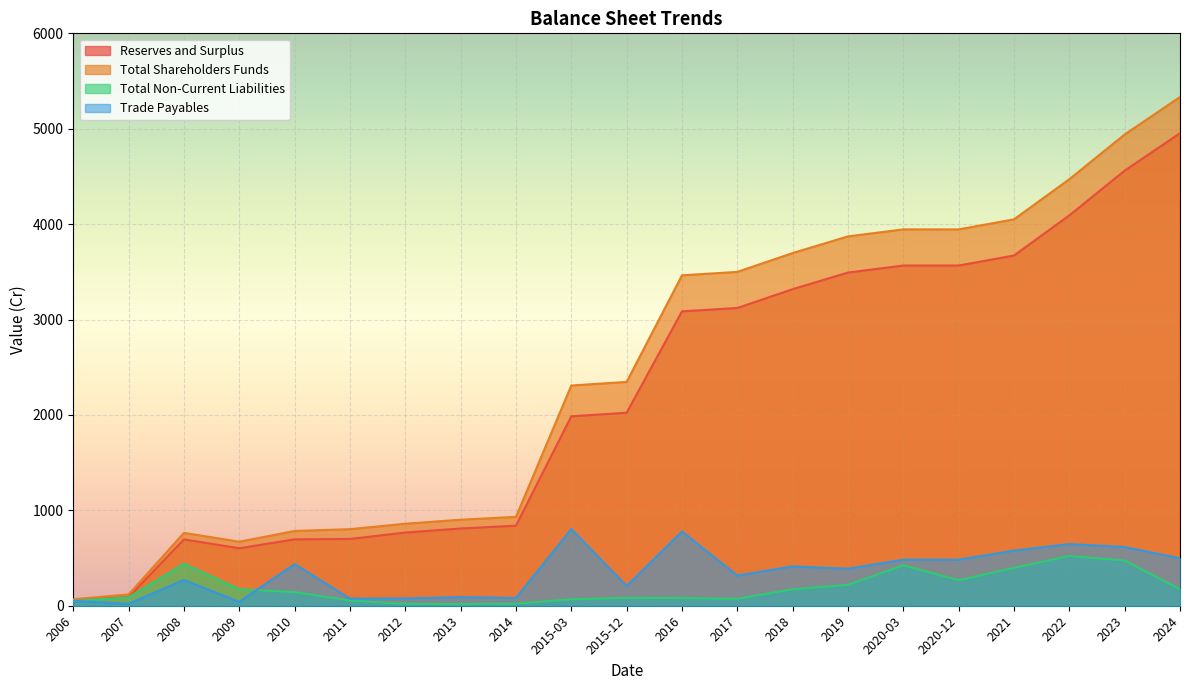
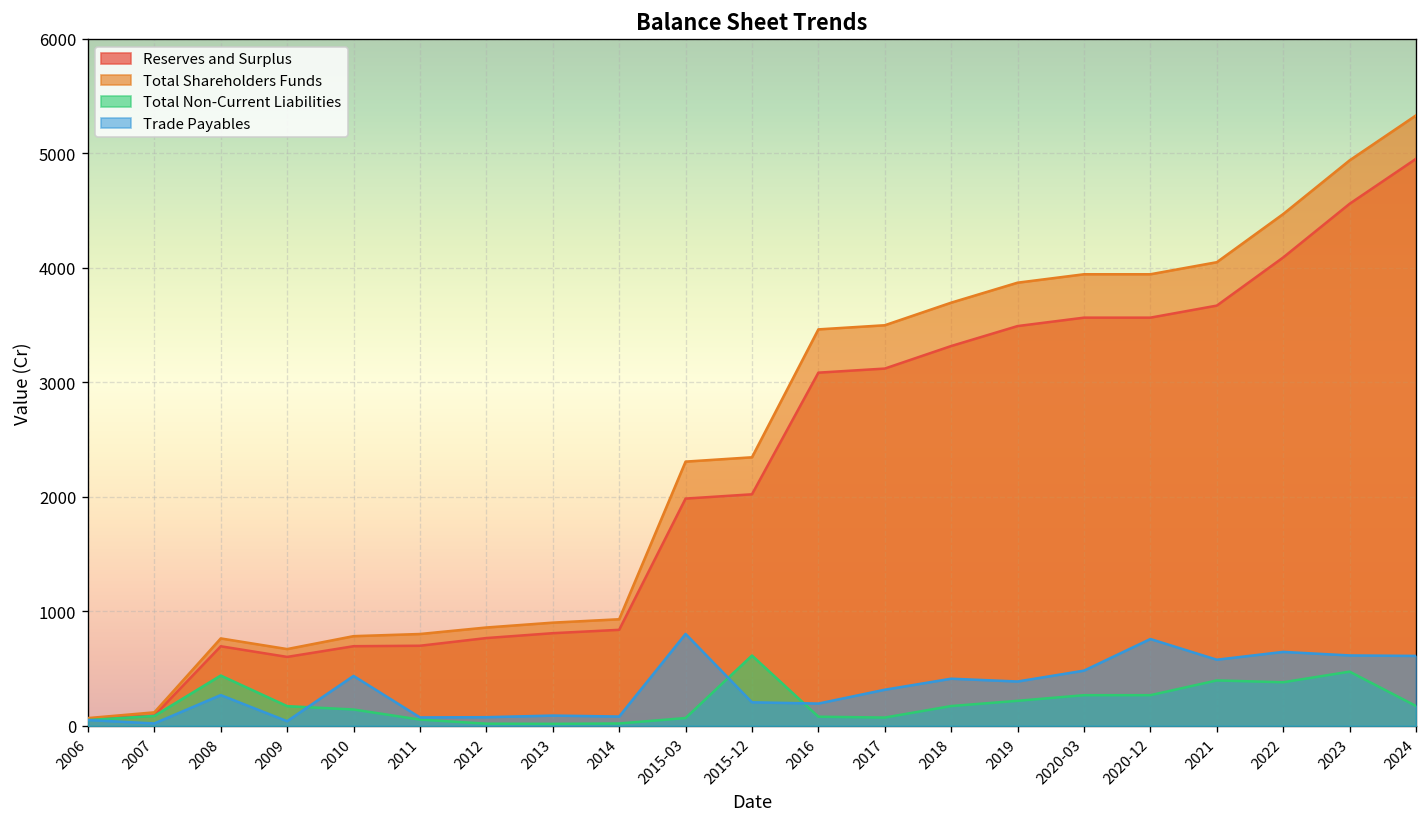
  {
    "Total Non-Current Liabilities": {
      "2008": 400,
      "2009": 200,
      "2010": 100,
      "2012": 0,
      "2013": 0,
      "2014": 0,
      "2015-03": 100,
-     "2015-12": 100,
+     "2015-12": 600,
      "2016": 100,
      "2017": 100,
      "2018": 200,
      "2019": 200,
-     "2020-03": 400,
+     "2020-03": 300,
      "2020-12": 300,
      "2021": 400,
-     "2022": 500,
+     "2022": 400,
      "2023": 500,
      "2024": 200
    },
    "Trade Payables": {
      "2007": 0,
      "2008": 300,
      "2009": 0,
      "2010": 400,
      "2012": 100,
      "2013": 100,
      "2014": 100,
      "2015-03": 800,
      "2015-12": 200,
-     "2016": 800,
+     "2016": 200,
      "2017": 300,
      "2018": 400,
      "2019": 400,
      "2020-03": 500,
-     "2020-12": 500,
+     "2020-12": 800,
      "2021": 600,
      "2022": 600,
      "2023": 600,
-     "2024": 500
+     "2024": 600
    }
  }
